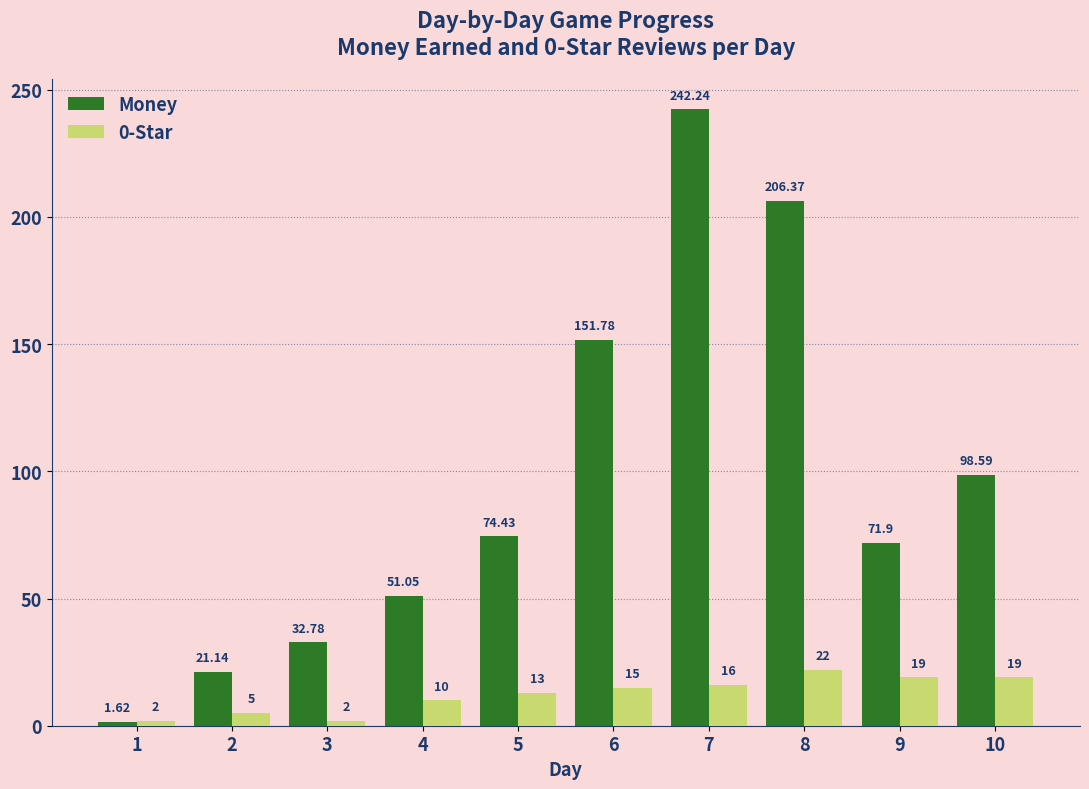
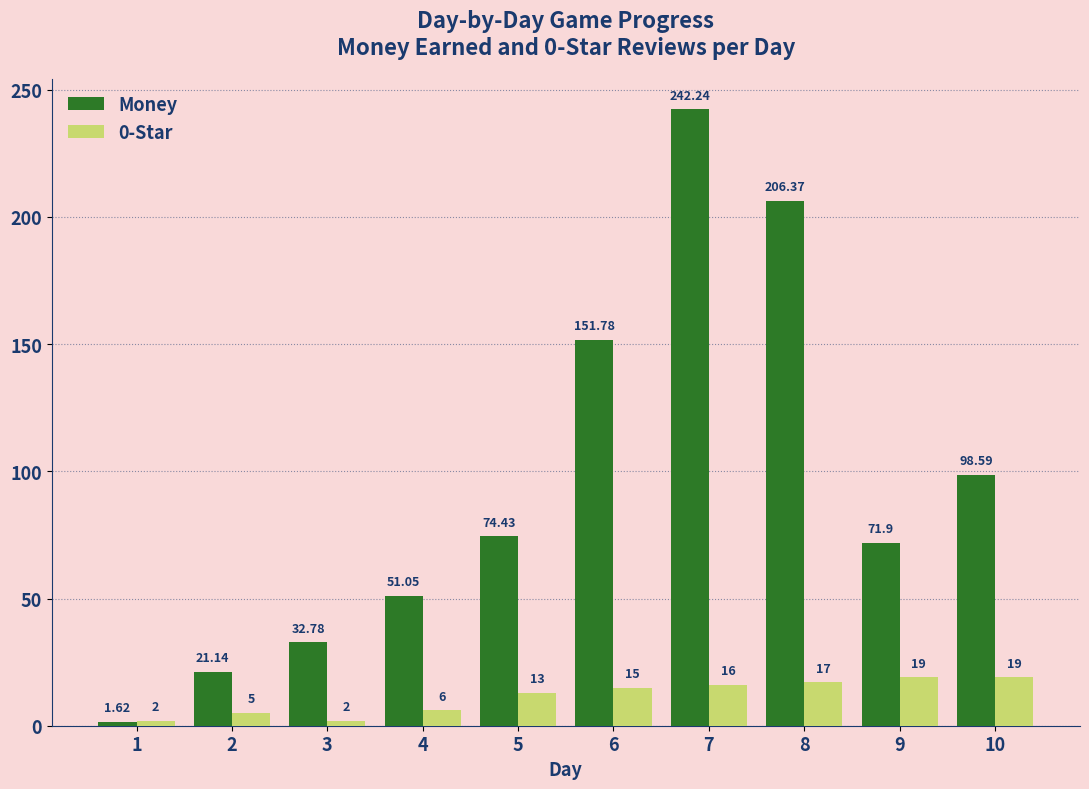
  {
    "Money": {
      "1": 1.62,
      "2": 21.14,
      "3": 32.78,
      "4": 51.05,
      "5": 74.43,
      "6": 151.78,
      "7": 242.24,
      "8": 206.37,
      "9": 71.9,
      "10": 98.59
    },
    "0-Star": {
      "1": 2,
      "2": 5,
      "3": 2,
-     "4": 10,
+     "4": 6,
      "5": 13,
      "6": 15,
      "7": 16,
-     "8": 22,
+     "8": 17,
      "9": 19,
      "10": 19
    }
  }
